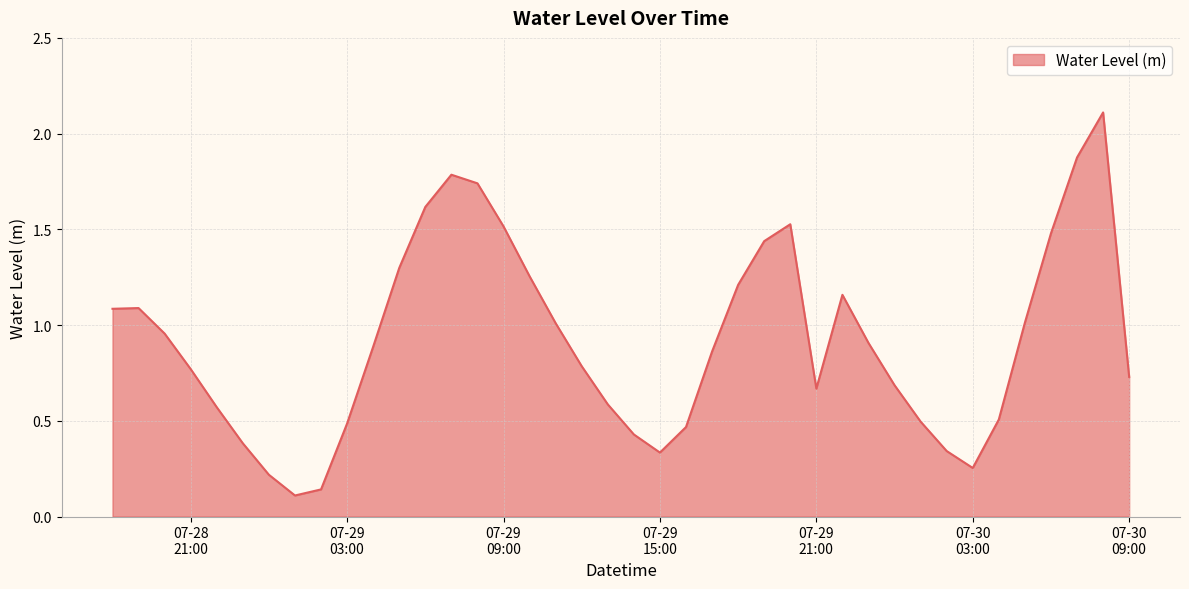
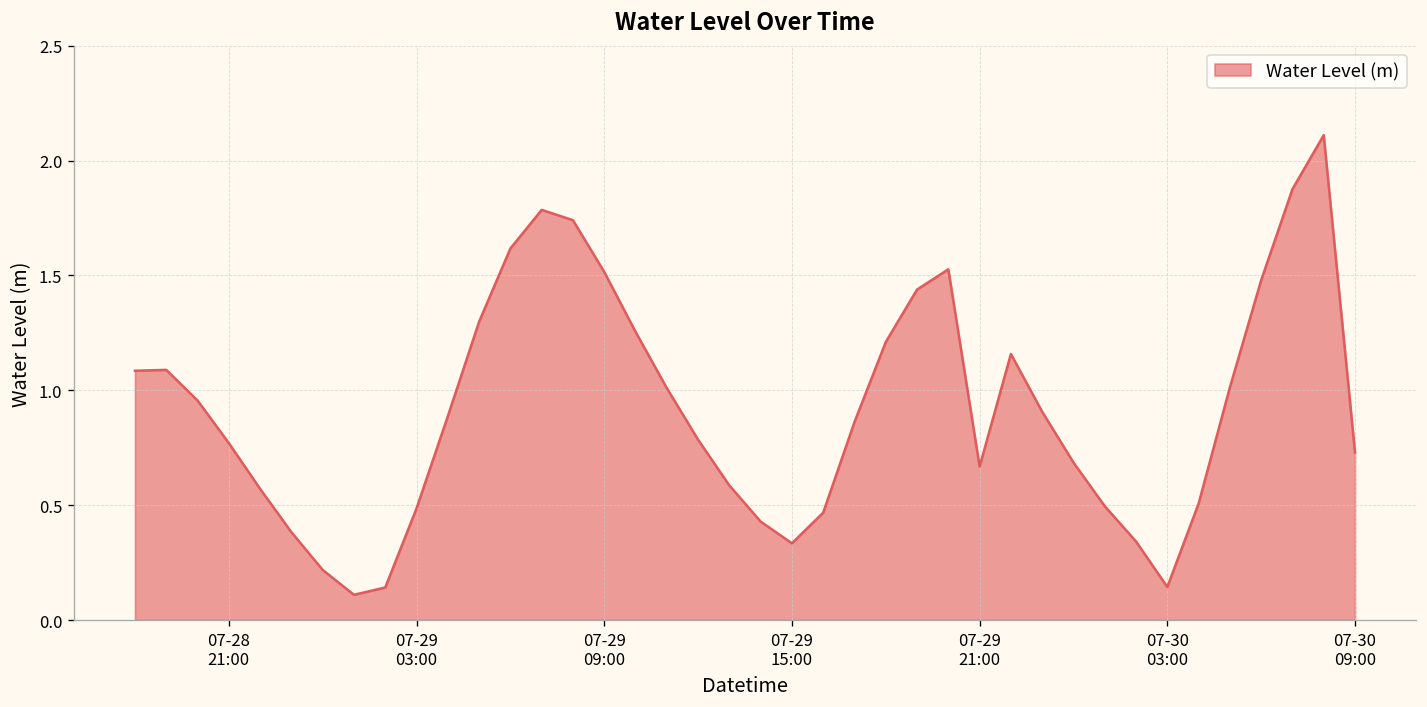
  {
    "07-28 21:00": 0.77,
    "07-29 03:00": 0.49,
    "07-29 09:00": 1.52,
    "07-29 15:00": 0.33,
    "07-29 21:00": 0.67,
-   "07-30 03:00": 0.25,
+   "07-30 03:00": 0.14,
    "07-30 09:00": 0.73
  }
